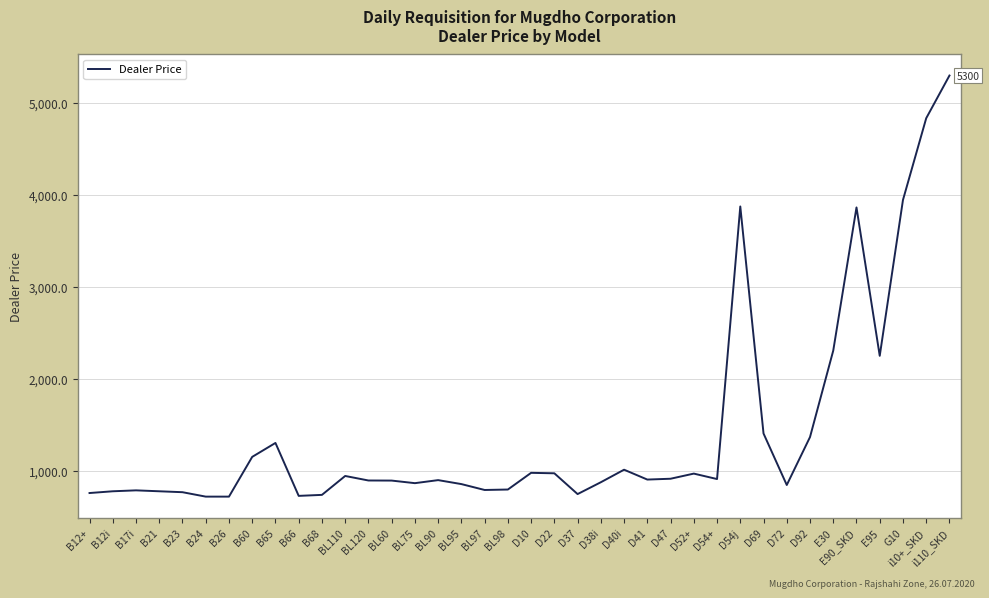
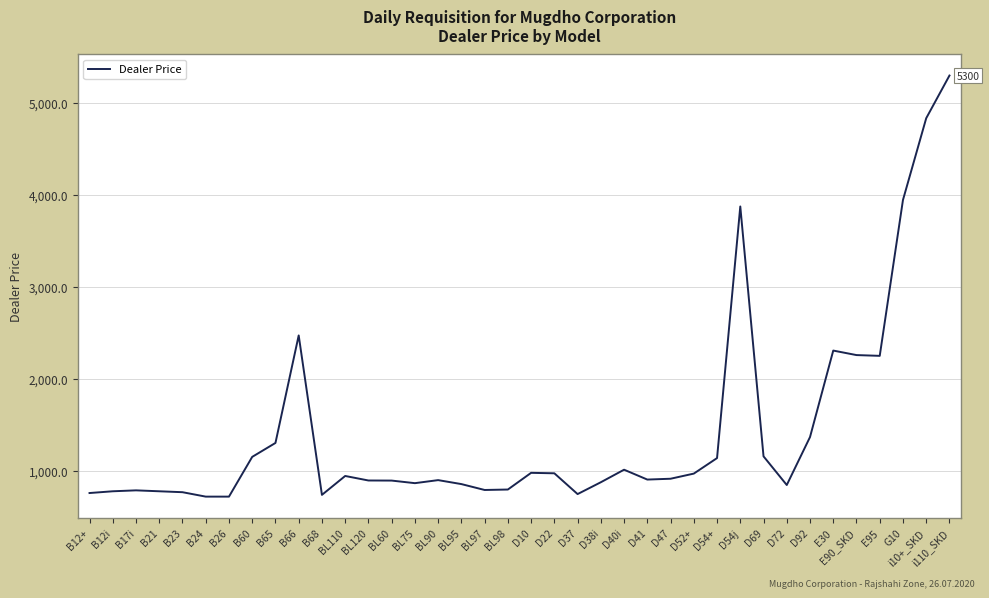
  {
    "B12+": "800",
    "B12i": "800",
    "B17i": "800",
    "B21": "800",
    "B23": "800",
    "B24": "700",
    "B26": "700",
    "B60": "1,200",
    "B65": "1,300",
-   "B66": "700",
+   "B66": "2,500",
    "B68": "700",
    "BL110": "900",
    "BL120": "900",
    "BL60": "900",
    "BL75": "900",
    "BL90": "900",
    "BL95": "900",
    "BL97": "800",
    "BL98": "800",
    "D10": "1,000",
    "D22": "1,000",
    "D37": "700",
    "D38i": "900",
    "D40i": "1,000",
    "D41": "900",
    "D47": "900",
    "D52+": "1,000",
-   "D54+": "900",
+   "D54+": "1,100",
    "D54j": "3,900",
-   "D69": "1,400",
+   "D69": "1,200",
    "D72": "800",
    "D92": "1,400",
    "E30": "2,300",
-   "E90_SKD": "3,900",
+   "E90_SKD": "2,300",
    "E95": "2,300",
    "G10": "3,900",
    "i10+_SKD": "4,800"
  }
